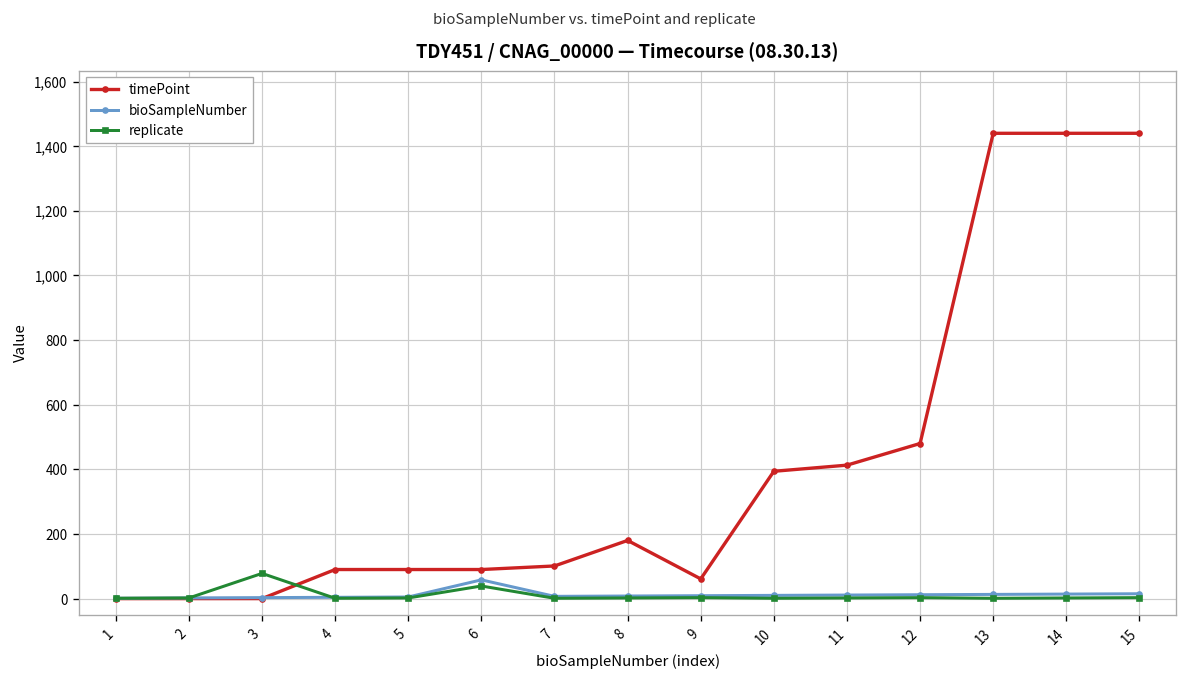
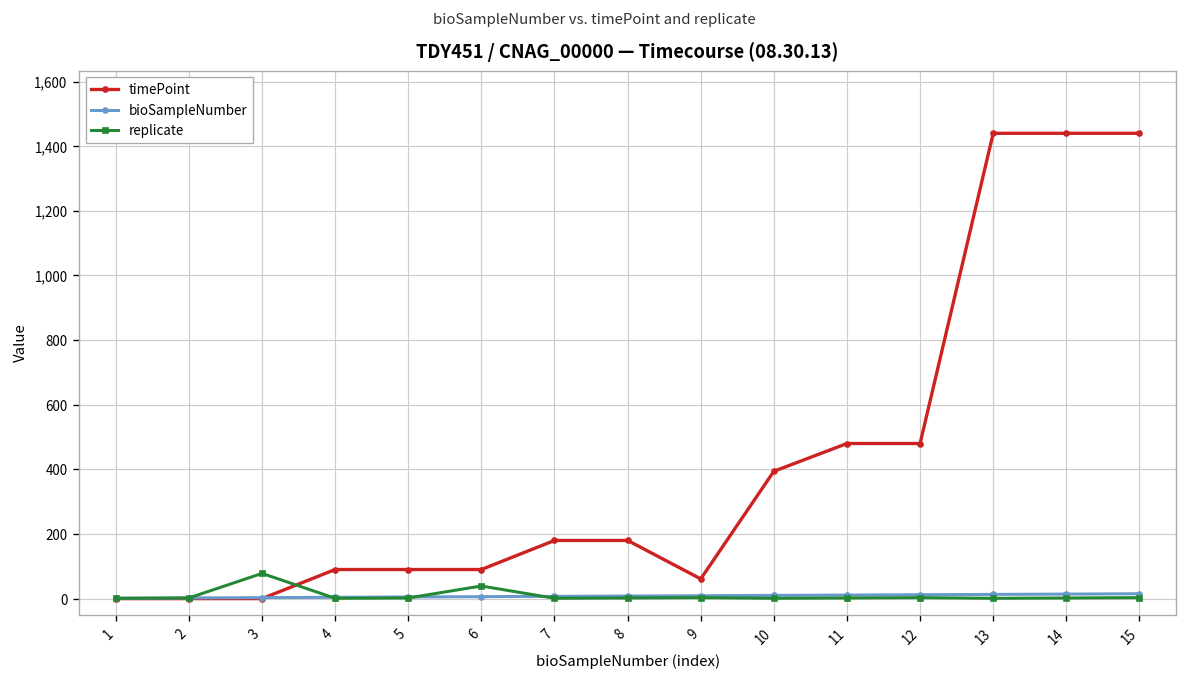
  {
    "timePoint": {
      "4": "90",
      "5": "90",
      "6": "90",
-     "7": "100",
+     "7": "180",
      "8": "180",
      "9": "60",
      "10": "390",
-     "11": "410",
+     "11": "480",
      "12": "480",
      "13": "1,440",
      "14": "1,440",
      "15": "1,440"
    },
    "bioSampleNumber": {
-     "6": "60",
+     "6": "10",
      "13": "10",
      "14": "10",
      "15": "20"
    },
    "replicate": {
      "3": "80",
      "6": "40",
      "13": "0",
      "14": "0",
      "15": "0"
    }
  }
